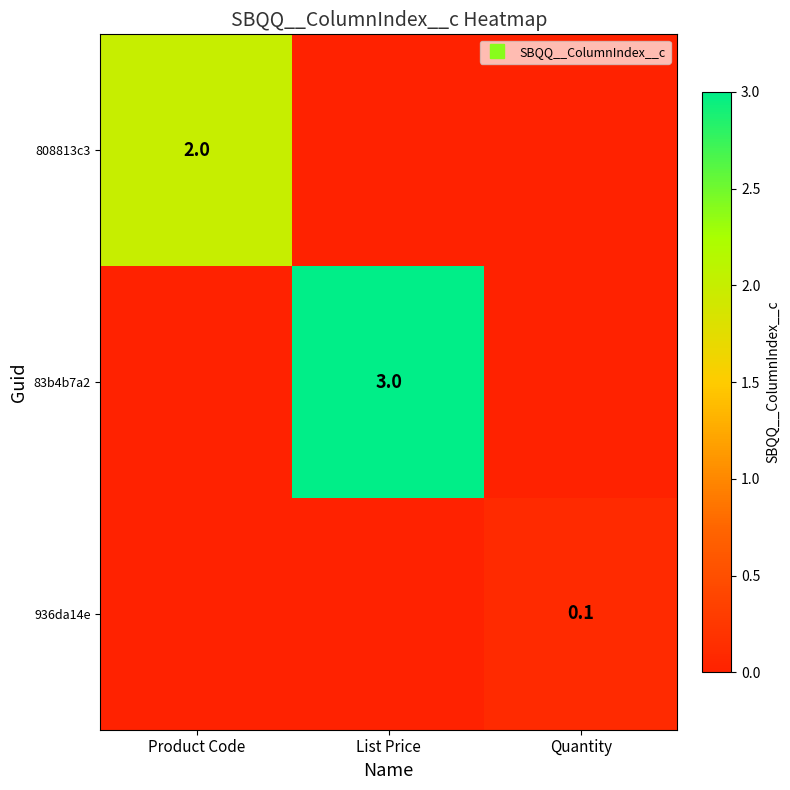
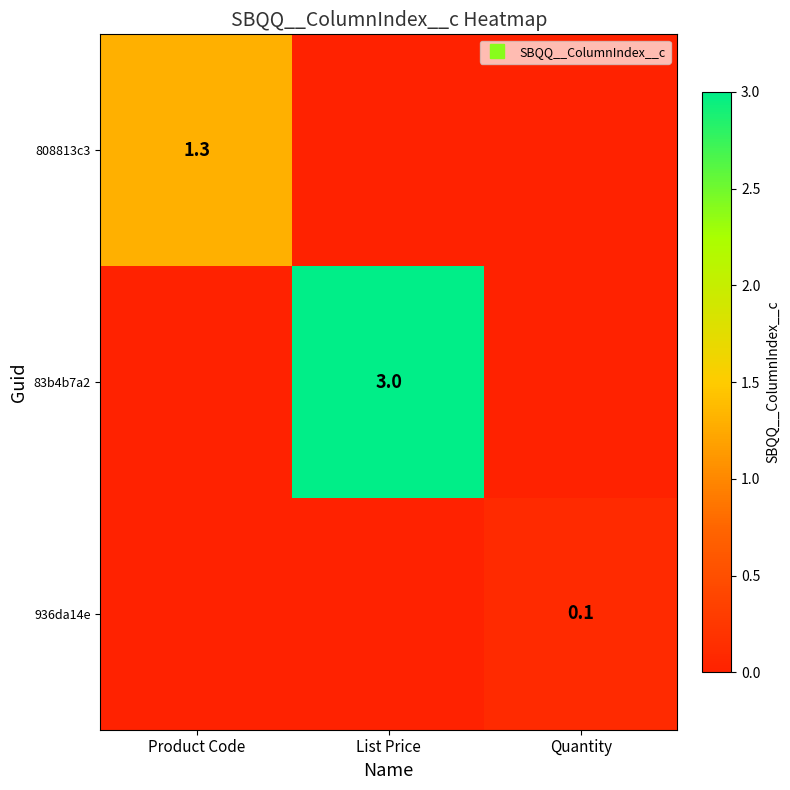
  {
    "808813c3": {
-     "Product Code": 2.0
+     "Product Code": 1.3
    },
    "83b4b7a2": {
      "List Price": 3.0
    },
    "936da14e": {
      "Quantity": 0.1
    }
  }
